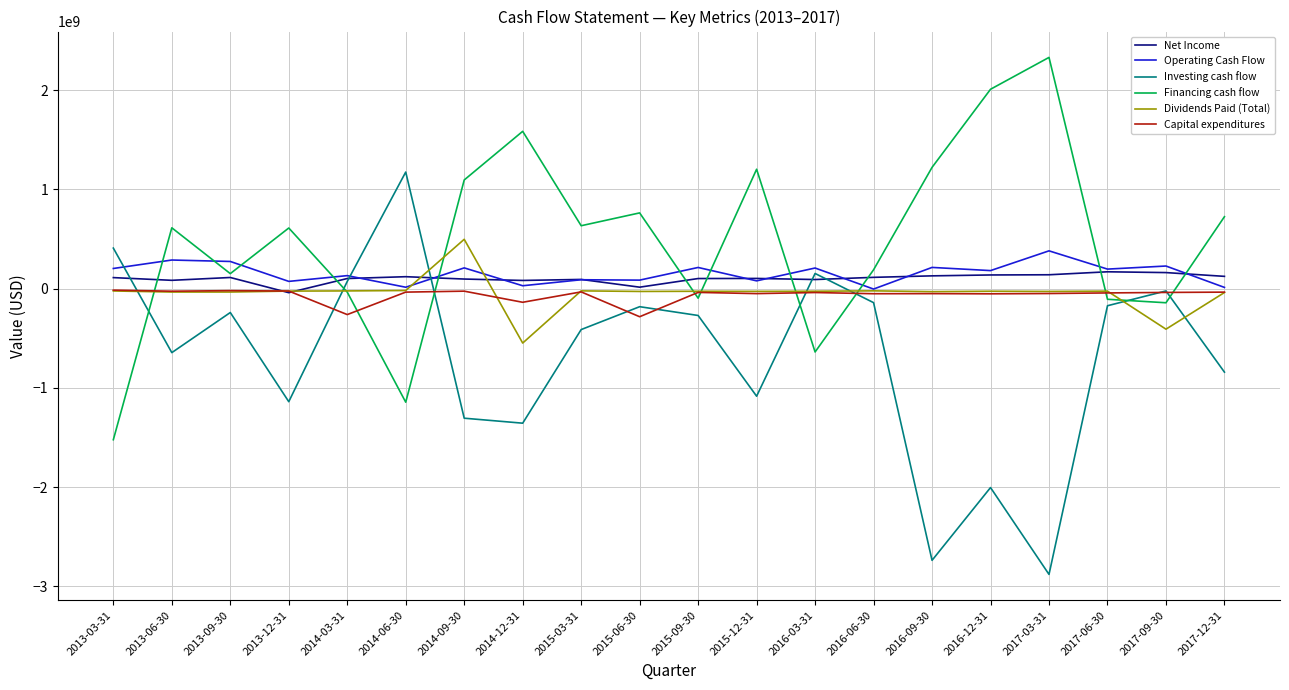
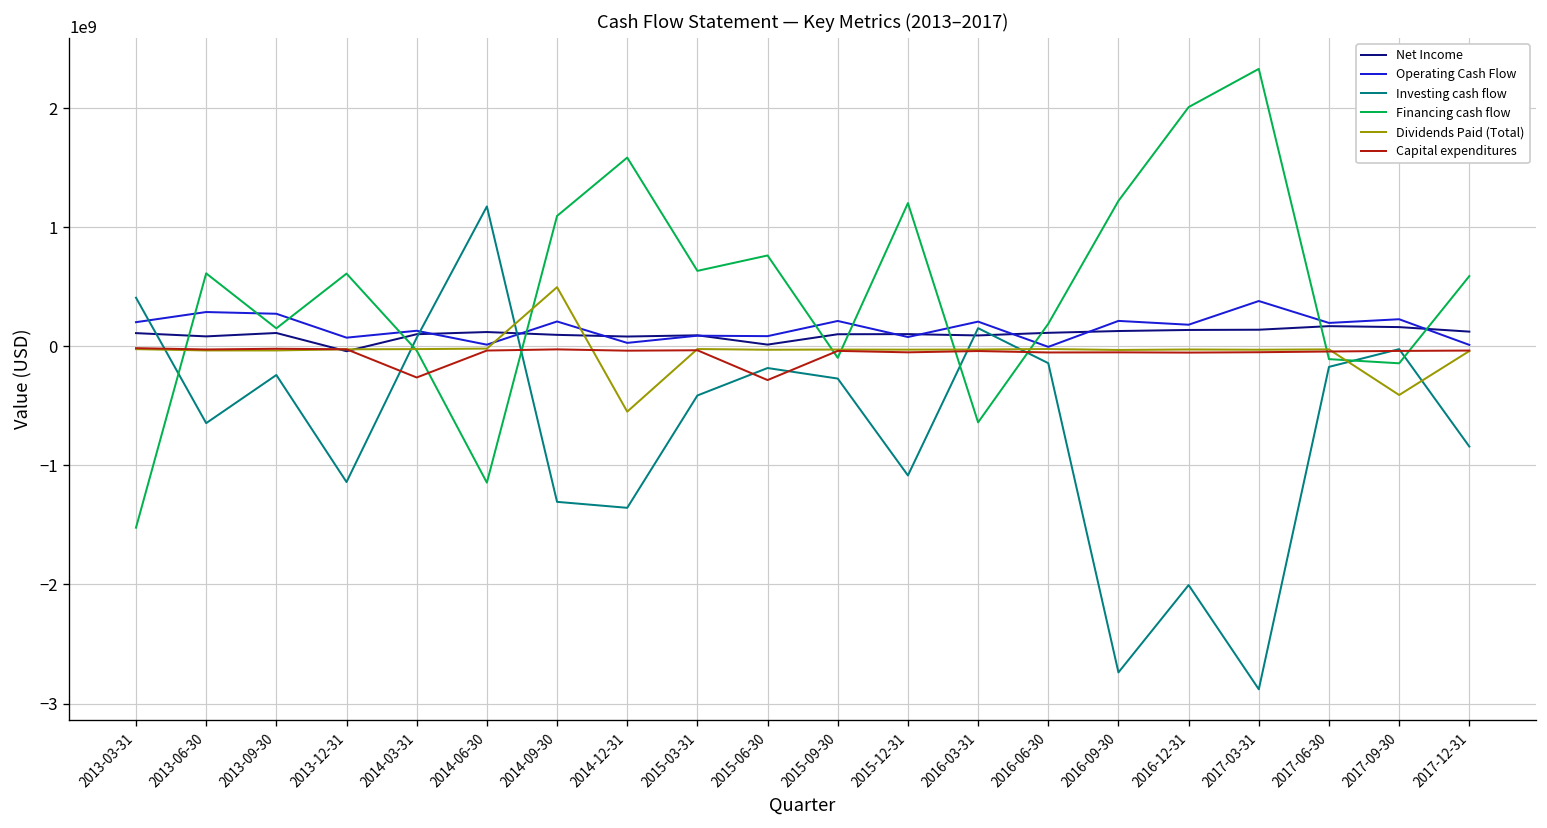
  {
    "Net Income": {
      "2013-03-31": 100000000,
      "2013-06-30": 100000000,
      "2013-09-30": 100000000,
      "2014-03-31": 100000000,
      "2014-06-30": 100000000,
      "2014-09-30": 100000000,
      "2014-12-31": 100000000,
      "2015-06-30": 0,
      "2015-09-30": 100000000,
      "2016-03-31": 100000000,
      "2016-06-30": 100000000,
      "2016-09-30": 100000000,
      "2016-12-31": 100000000,
      "2017-03-31": 100000000,
      "2017-06-30": 200000000,
      "2017-09-30": 200000000,
      "2017-12-31": 100000000
    },
    "Operating Cash Flow": {
      "2013-03-31": 200000000,
      "2013-06-30": 300000000,
      "2013-09-30": 300000000,
      "2013-12-31": 100000000,
      "2014-03-31": 100000000,
      "2014-06-30": 0,
      "2014-09-30": 200000000,
      "2014-12-31": 0,
      "2015-06-30": 100000000,
      "2015-09-30": 200000000,
      "2016-03-31": 200000000,
      "2016-09-30": 200000000,
      "2016-12-31": 200000000,
      "2017-03-31": 400000000,
      "2017-06-30": 200000000,
      "2017-09-30": 200000000,
      "2017-12-31": 0
    },
    "Investing cash flow": {
      "2013-03-31": 400000000,
      "2013-06-30": -600000000,
      "2013-09-30": -200000000,
      "2013-12-31": -1100000000,
      "2014-03-31": 100000000,
      "2014-06-30": 1200000000,
      "2014-09-30": -1300000000,
      "2014-12-31": -1400000000,
      "2015-03-31": -400000000,
      "2015-06-30": -200000000,
      "2015-09-30": -300000000,
      "2015-12-31": -1100000000,
      "2016-03-31": 200000000,
      "2016-06-30": -100000000,
      "2016-09-30": -2700000000,
      "2016-12-31": -2000000000,
      "2017-03-31": -2900000000,
      "2017-06-30": -200000000,
      "2017-12-31": -800000000
    },
    "Financing cash flow": {
      "2013-03-31": -1500000000,
      "2013-06-30": 600000000,
      "2013-09-30": 200000000,
      "2013-12-31": 600000000,
      "2014-06-30": -1100000000,
      "2014-09-30": 1100000000,
      "2014-12-31": 1600000000,
      "2015-03-31": 600000000,
      "2015-06-30": 800000000,
      "2015-09-30": -100000000,
      "2015-12-31": 1200000000,
      "2016-03-31": -600000000,
      "2016-06-30": 200000000,
      "2016-09-30": 1200000000,
      "2016-12-31": 2000000000,
      "2017-03-31": 2300000000,
      "2017-06-30": -100000000,
      "2017-09-30": -100000000,
-     "2017-12-31": 700000000
+     "2017-12-31": 600000000
    },
    "Dividends Paid (Total)": {
      "2014-09-30": 500000000,
      "2014-12-31": -500000000,
      "2015-06-30": 0,
      "2016-12-31": 0,
      "2017-09-30": -400000000
    },
    "Capital expenditures": {
      "2014-03-31": -300000000,
      "2014-09-30": 0,
-     "2014-12-31": -100000000,
+     "2014-12-31": 0,
      "2015-06-30": -300000000,
      "2016-06-30": -100000000,
      "2016-12-31": -100000000
    }
  }
